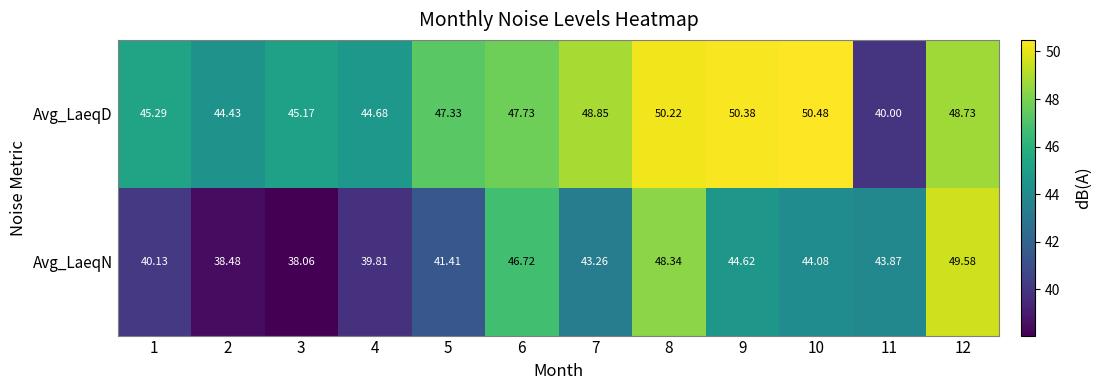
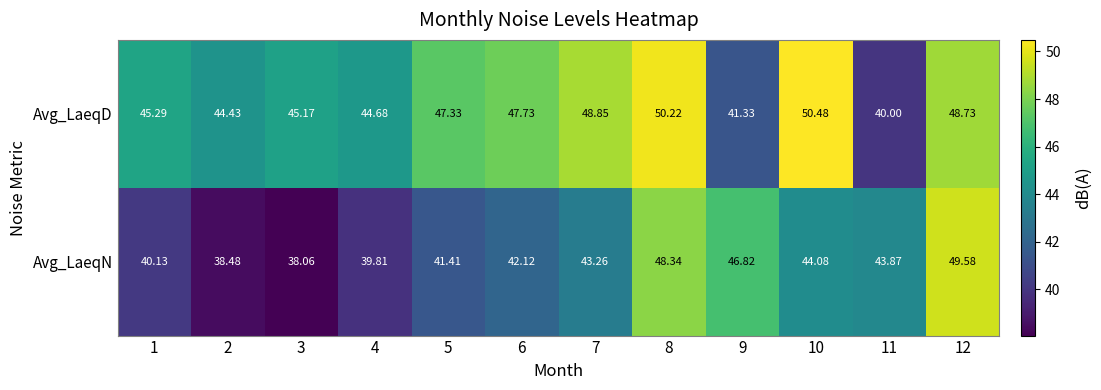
  {
    "Avg_LaeqD": {
      "1": 45.29,
      "2": 44.43,
      "3": 45.17,
      "4": 44.68,
      "5": 47.33,
      "6": 47.73,
      "7": 48.85,
      "8": 50.22,
-     "9": 50.38,
+     "9": 41.33,
      "10": 50.48,
      "11": 40.00,
      "12": 48.73
    },
    "Avg_LaeqN": {
      "1": 40.13,
      "2": 38.48,
      "3": 38.06,
      "4": 39.81,
      "5": 41.41,
-     "6": 46.72,
+     "6": 42.12,
      "7": 43.26,
      "8": 48.34,
-     "9": 44.62,
+     "9": 46.82,
      "10": 44.08,
      "11": 43.87,
      "12": 49.58
    }
  }
